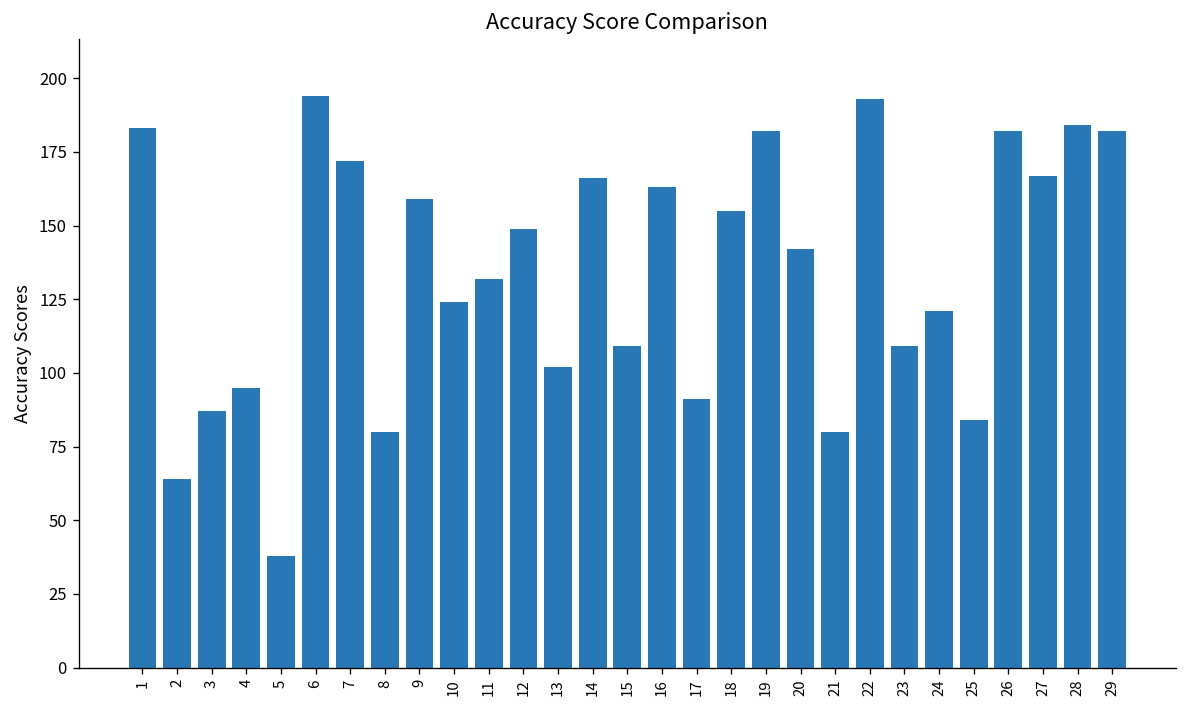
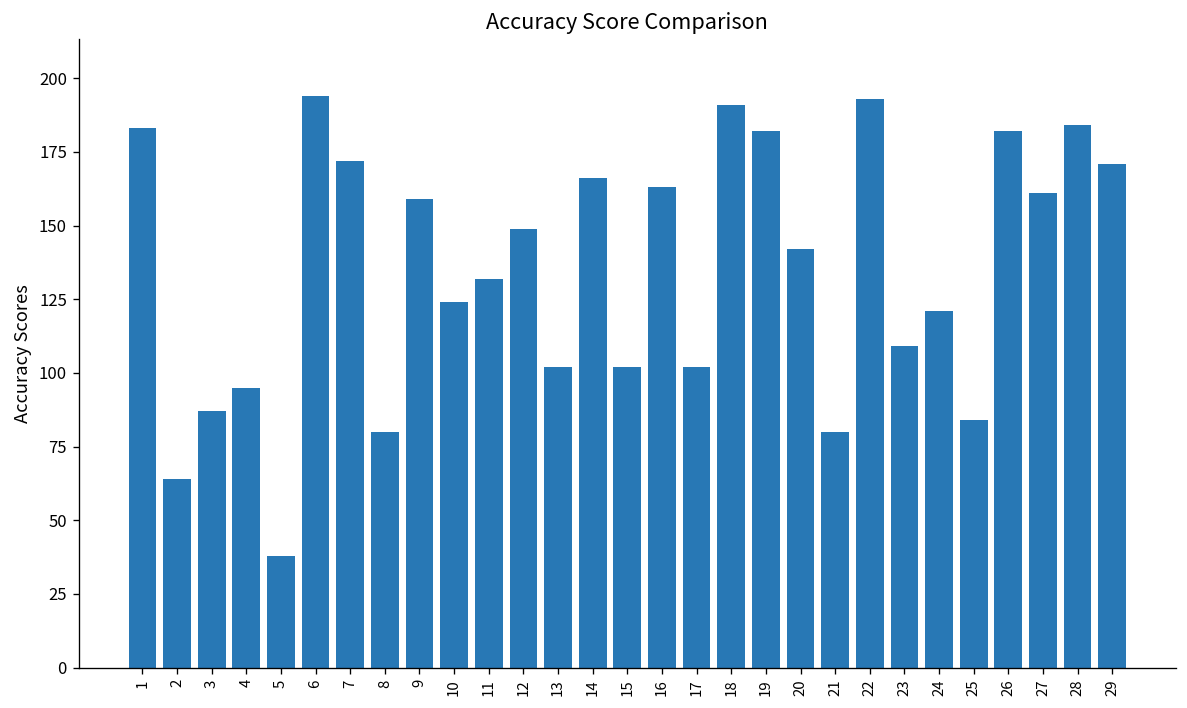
  {
    "1": 183,
    "2": 64,
    "3": 87,
    "4": 95,
    "5": 38,
    "6": 194,
    "7": 172,
    "8": 80,
    "9": 159,
    "10": 124,
    "11": 132,
    "12": 149,
    "13": 102,
    "14": 166,
-   "15": 109,
+   "15": 102,
    "16": 163,
-   "17": 91,
-   "18": 155,
+   "17": 102,
+   "18": 191,
    "19": 182,
    "20": 142,
    "21": 80,
    "22": 193,
    "23": 109,
    "24": 121,
    "25": 84,
    "26": 182,
-   "27": 167,
+   "27": 161,
    "28": 184,
-   "29": 182
+   "29": 171
  }
